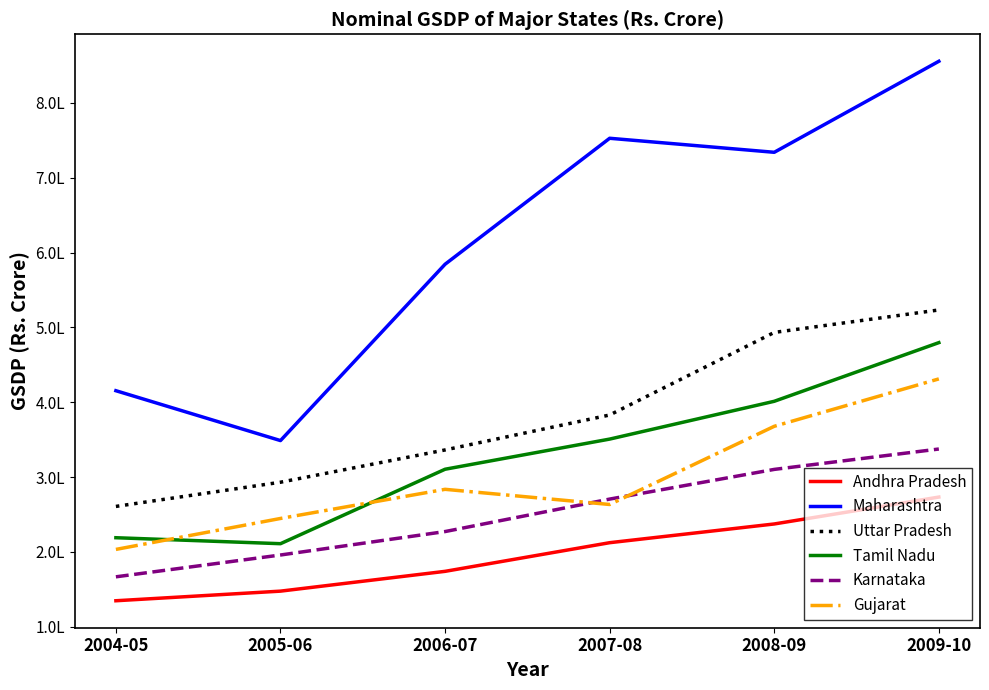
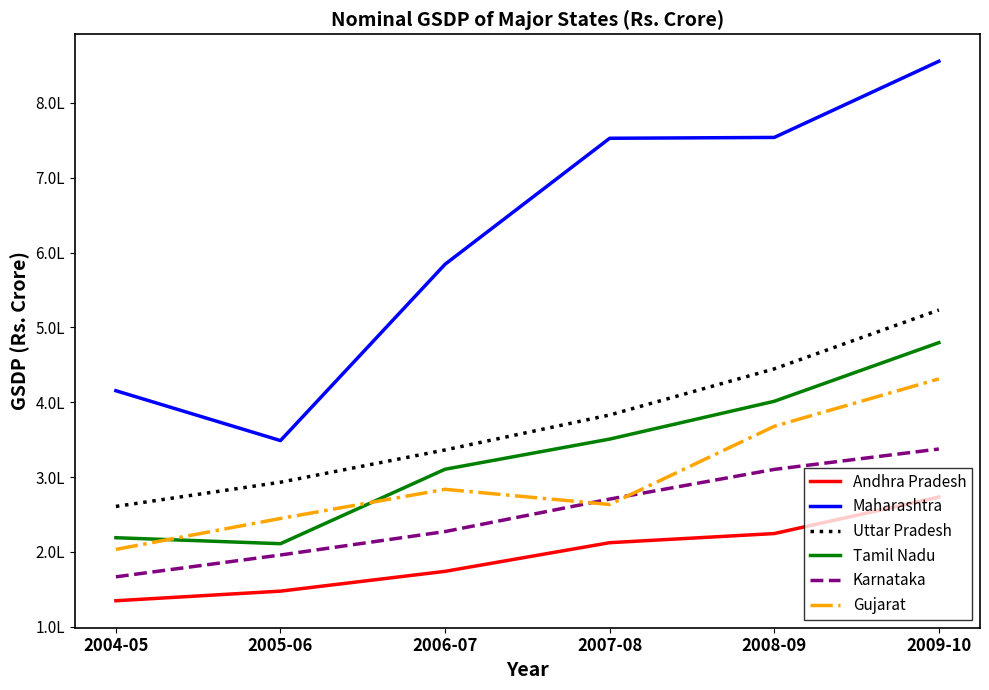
  {
    "Andhra Pradesh": {
      "2004-05": "1.3L",
      "2005-06": "1.5L",
      "2006-07": "1.7L",
      "2007-08": "2.1L",
-     "2008-09": "2.4L"
+     "2008-09": "2.2L"
    },
    "Maharashtra": {
      "2004-05": "4.2L",
      "2005-06": "3.5L",
      "2006-07": "5.8L",
      "2007-08": "7.5L",
-     "2008-09": "7.3L",
+     "2008-09": "7.5L",
      "2009-10": "8.6L"
    },
    "Uttar Pradesh": {
      "2004-05": "2.6L",
      "2005-06": "2.9L",
      "2006-07": "3.4L",
      "2007-08": "3.8L",
-     "2008-09": "4.9L",
+     "2008-09": "4.4L",
      "2009-10": "5.2L"
    },
    "Tamil Nadu": {
      "2004-05": "2.2L",
      "2005-06": "2.1L",
      "2006-07": "3.1L",
      "2007-08": "3.5L",
      "2008-09": "4.0L",
      "2009-10": "4.8L"
    },
    "Karnataka": {
      "2004-05": "1.7L",
      "2005-06": "2.0L",
      "2006-07": "2.3L",
      "2007-08": "2.7L",
      "2008-09": "3.1L",
      "2009-10": "3.4L"
    },
    "Gujarat": {
      "2004-05": "2.0L",
      "2005-06": "2.4L",
      "2006-07": "2.8L",
      "2007-08": "2.6L",
      "2008-09": "3.7L",
      "2009-10": "4.3L"
    }
  }
